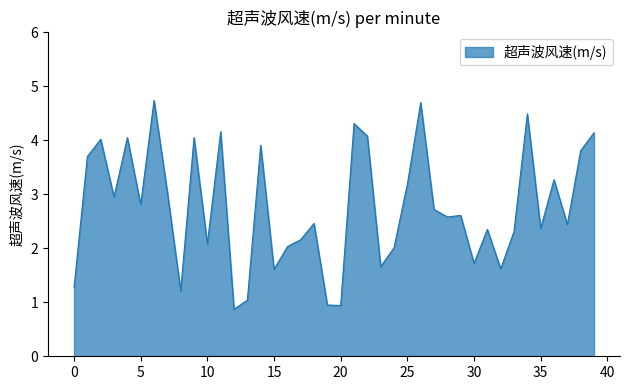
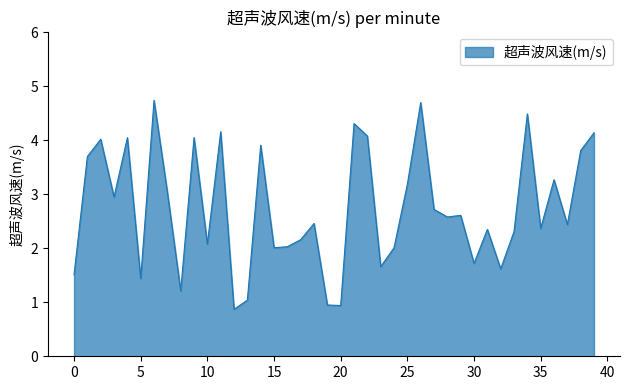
  {
-   "0": 1.3,
-   "5": 2.8,
+   "0": 1.5,
+   "5": 1.4,
    "10": 2.1,
-   "15": 1.6,
+   "15": 2.0,
    "20": 0.9,
    "25": 3.2,
    "30": 1.7,
    "35": 2.4
  }
